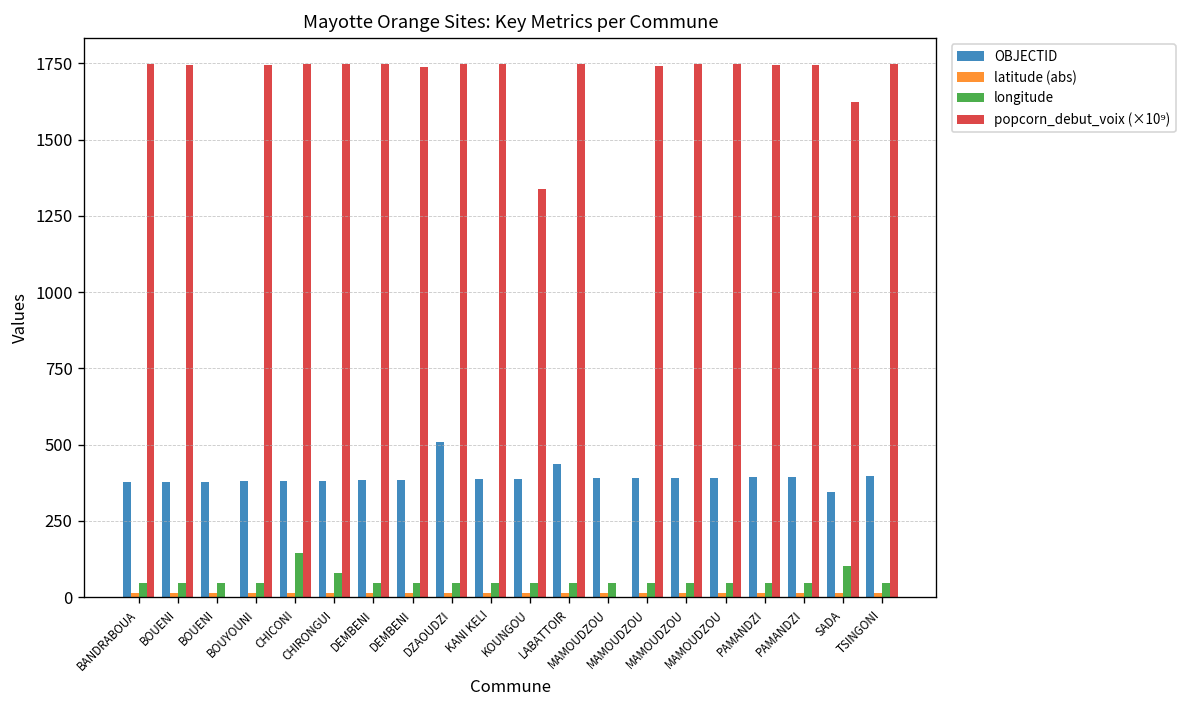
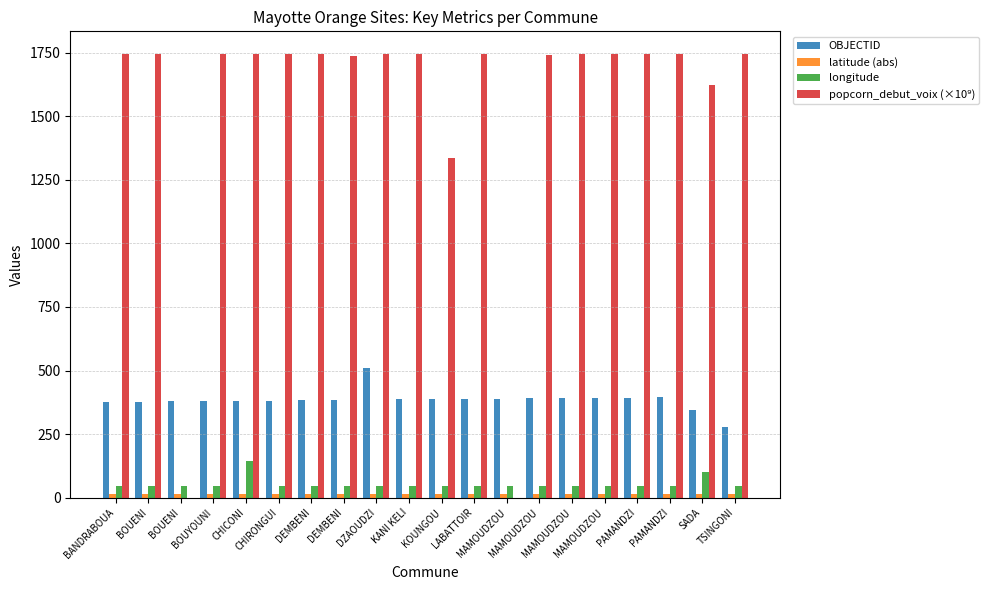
  {
    "OBJECTID": {
      "BANDRABOUA": 380,
      "BOUYOUNI": 380,
      "CHICONI": 380,
      "CHIRONGUI": 380,
      "DZAOUDZI": 510,
      "KANI KELI": 390,
      "KOUNGOU": 390,
-     "LABATTOIR": 440,
+     "LABATTOIR": 390,
      "SADA": 350,
-     "TSINGONI": 400
+     "TSINGONI": 280
    },
    "latitude (abs)": {
      "BANDRABOUA": 10,
      "BOUYOUNI": 10,
      "CHICONI": 10,
      "CHIRONGUI": 10,
      "DZAOUDZI": 10,
      "KANI KELI": 10,
      "KOUNGOU": 10,
      "LABATTOIR": 10,
      "SADA": 10,
      "TSINGONI": 10
    },
    "longitude": {
      "BANDRABOUA": 50,
      "BOUYOUNI": 50,
      "CHICONI": 140,
-     "CHIRONGUI": 80,
+     "CHIRONGUI": 50,
      "DZAOUDZI": 50,
      "KANI KELI": 50,
      "KOUNGOU": 50,
      "LABATTOIR": 50,
      "SADA": 100,
      "TSINGONI": 50
    },
    "popcorn_debut_voix (×10⁹)": {
      "BANDRABOUA": 1750,
      "BOUYOUNI": 1750,
      "CHICONI": 1750,
      "CHIRONGUI": 1750,
      "DZAOUDZI": 1750,
      "KANI KELI": 1750,
      "KOUNGOU": 1340,
      "LABATTOIR": 1750,
      "SADA": 1620,
      "TSINGONI": 1750
    }
  }
